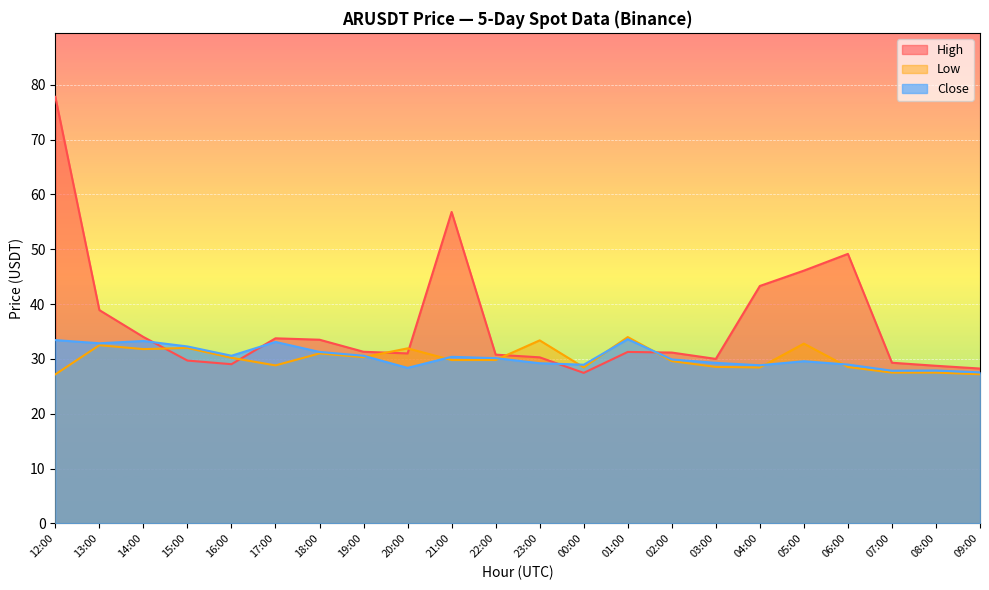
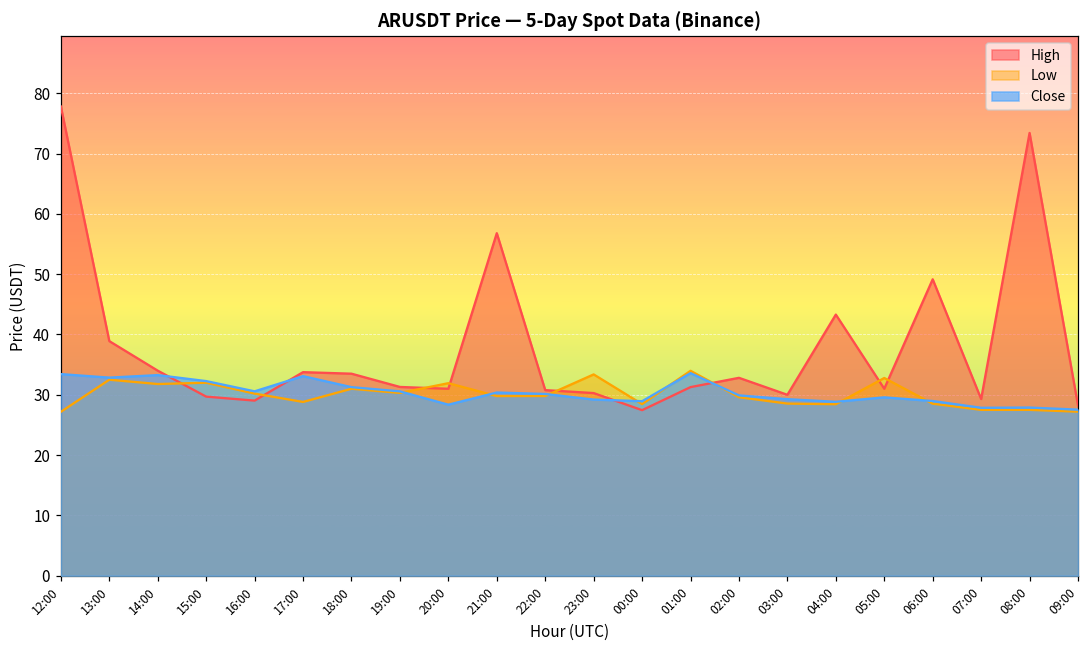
  {
    "High": {
      "12:00": 78,
      "13:00": 39,
      "14:00": 34,
      "15:00": 30,
      "16:00": 29,
      "17:00": 34,
      "18:00": 33,
      "19:00": 31,
      "20:00": 31,
      "21:00": 57,
      "22:00": 31,
      "23:00": 30,
      "00:00": 27,
      "01:00": 31,
-     "02:00": 31,
+     "02:00": 33,
      "03:00": 30,
      "04:00": 43,
-     "05:00": 46,
+     "05:00": 31,
      "06:00": 49,
      "07:00": 29,
-     "08:00": 29,
+     "08:00": 73,
      "09:00": 28
    },
    "Low": {
      "12:00": 27,
      "14:00": 32,
      "17:00": 29,
      "20:00": 32,
      "21:00": 30,
      "23:00": 33,
      "00:00": 28,
      "03:00": 29,
      "05:00": 33
    },
    "Close": {
      "12:00": 33,
      "14:00": 33,
      "17:00": 33,
      "20:00": 28,
      "21:00": 30,
      "23:00": 29,
      "00:00": 29,
      "03:00": 29,
      "05:00": 30
    }
  }
